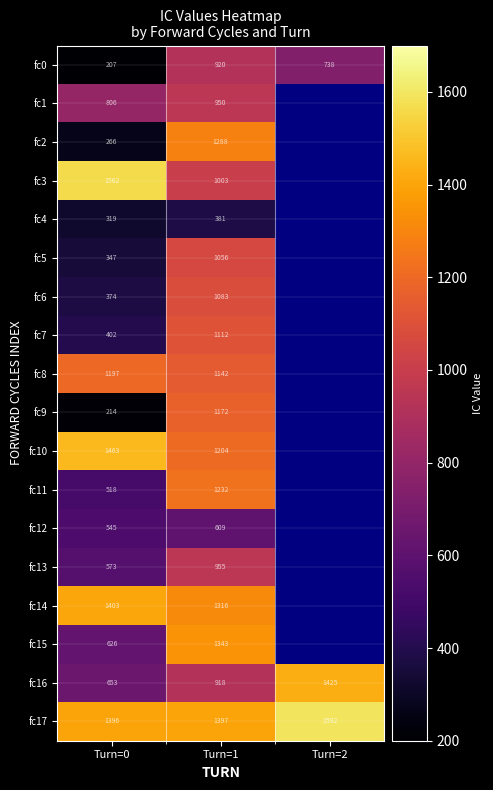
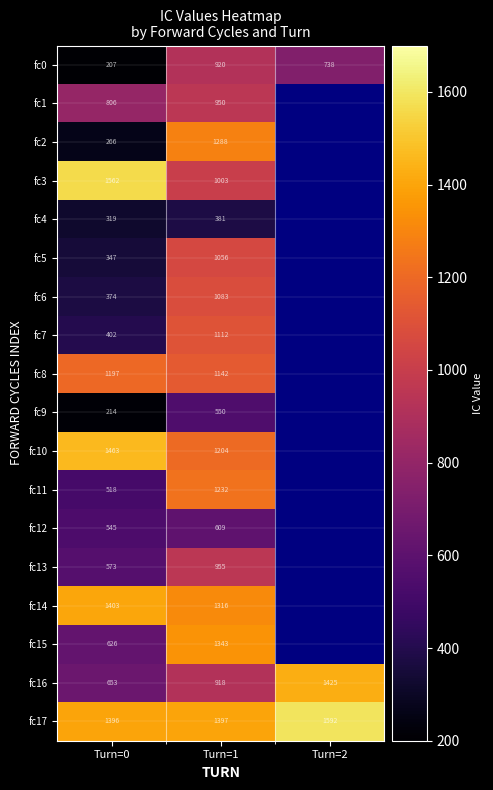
  {
    "fc0": {
      "Turn=0": 207,
      "Turn=1": 920,
      "Turn=2": 738
    },
    "fc1": {
      "Turn=0": 806,
      "Turn=1": 950
    },
    "fc2": {
      "Turn=0": 266,
      "Turn=1": 1288
    },
    "fc3": {
      "Turn=0": 1562,
      "Turn=1": 1003
    },
    "fc4": {
      "Turn=0": 319,
      "Turn=1": 381
    },
    "fc5": {
      "Turn=0": 347,
      "Turn=1": 1056
    },
    "fc6": {
      "Turn=0": 374,
      "Turn=1": 1083
    },
    "fc7": {
      "Turn=0": 402,
      "Turn=1": 1112
    },
    "fc8": {
      "Turn=0": 1197,
      "Turn=1": 1142
    },
    "fc9": {
      "Turn=0": 214,
-     "Turn=1": 1172
+     "Turn=1": 550
    },
    "fc10": {
      "Turn=0": 1463,
      "Turn=1": 1204
    },
    "fc11": {
      "Turn=0": 518,
      "Turn=1": 1232
    },
    "fc12": {
      "Turn=0": 545,
      "Turn=1": 609
    },
    "fc13": {
      "Turn=0": 573,
      "Turn=1": 955
    },
    "fc14": {
      "Turn=0": 1403,
      "Turn=1": 1316
    },
    "fc15": {
      "Turn=0": 626,
      "Turn=1": 1343
    },
    "fc16": {
      "Turn=0": 653,
      "Turn=1": 918,
      "Turn=2": 1425
    },
    "fc17": {
      "Turn=0": 1396,
      "Turn=1": 1397,
      "Turn=2": 1592
    }
  }
